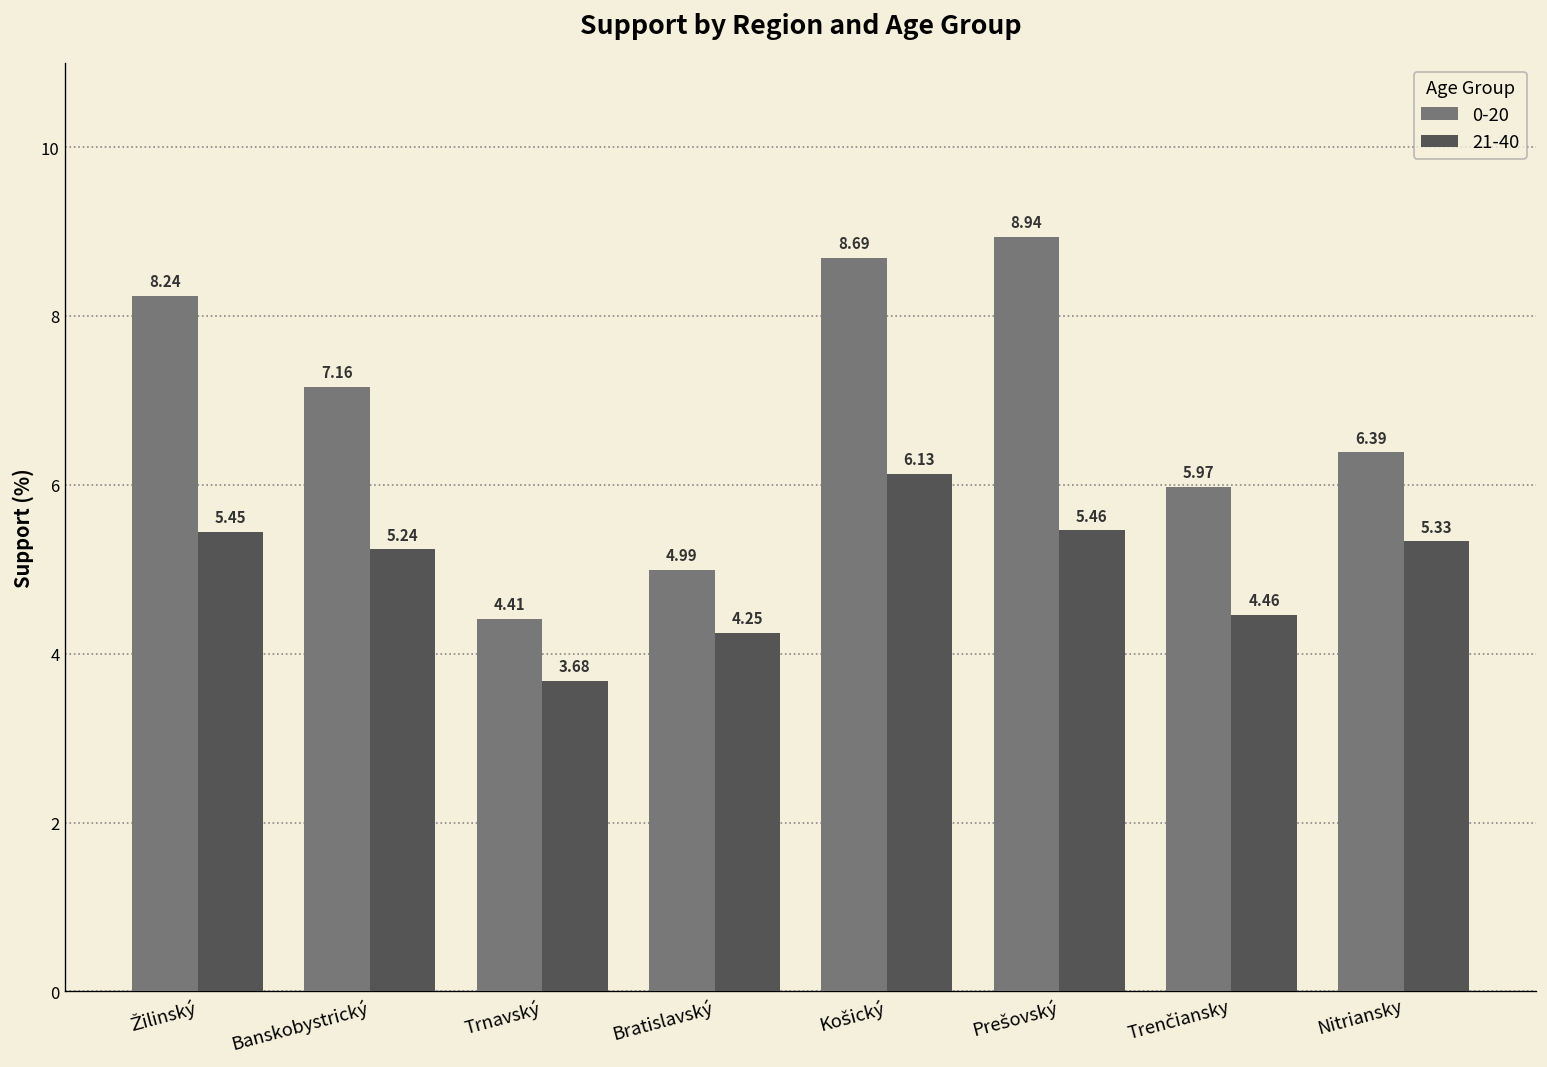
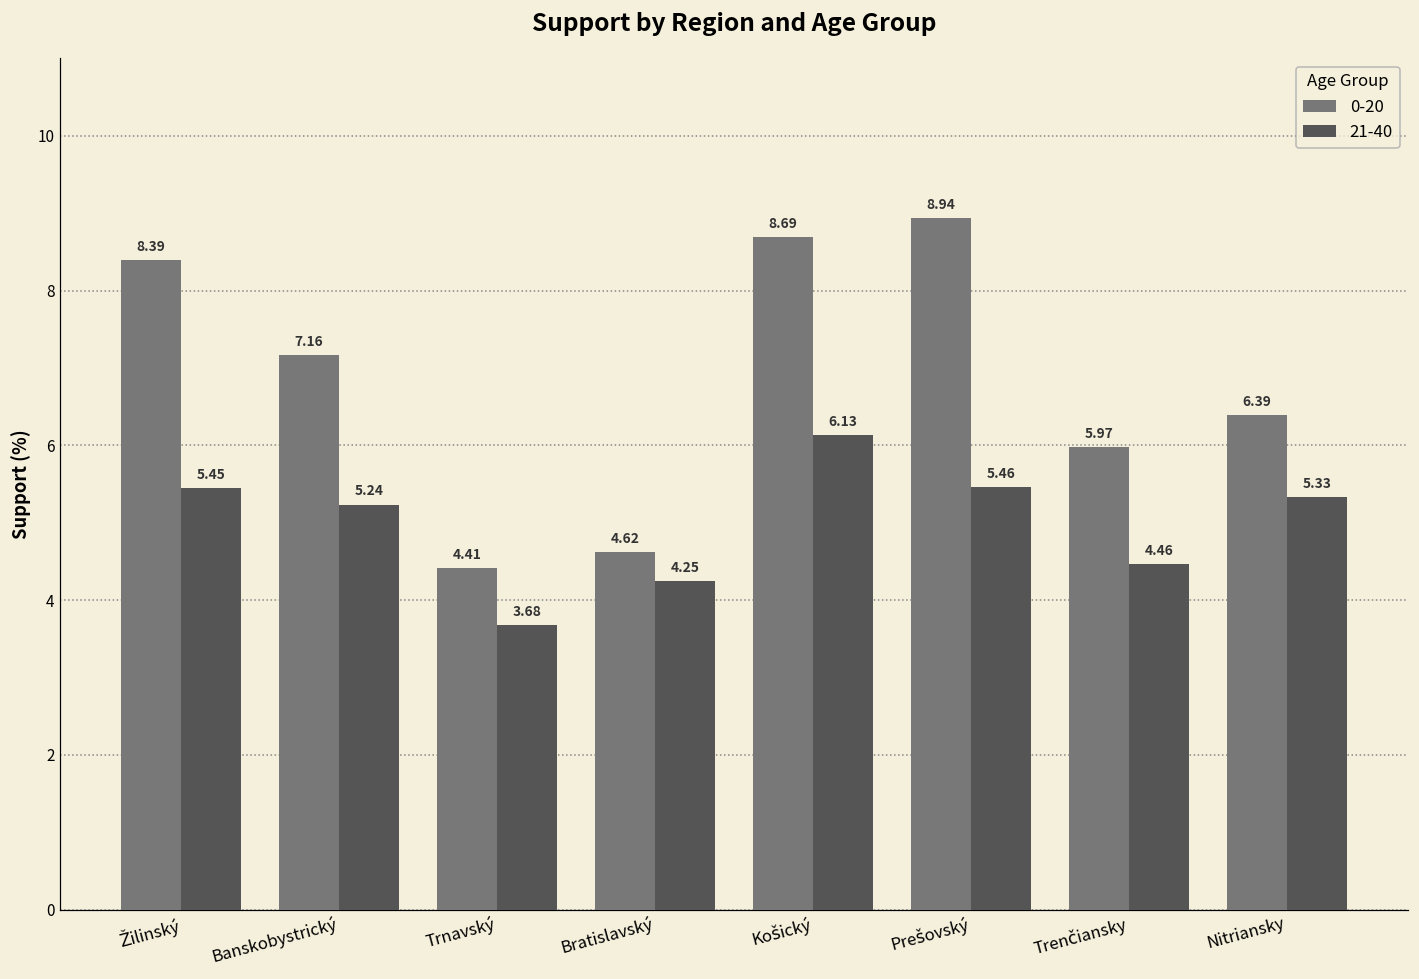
  {
    "0-20": {
-     "Žilinský": 8.24,
+     "Žilinský": 8.39,
      "Banskobystrický": 7.16,
      "Trnavský": 4.41,
-     "Bratislavský": 4.99,
+     "Bratislavský": 4.62,
      "Košický": 8.69,
      "Prešovský": 8.94,
      "Trenčiansky": 5.97,
      "Nitriansky": 6.39
    },
    "21-40": {
      "Žilinský": 5.45,
      "Banskobystrický": 5.24,
      "Trnavský": 3.68,
      "Bratislavský": 4.25,
      "Košický": 6.13,
      "Prešovský": 5.46,
      "Trenčiansky": 4.46,
      "Nitriansky": 5.33
    }
  }
